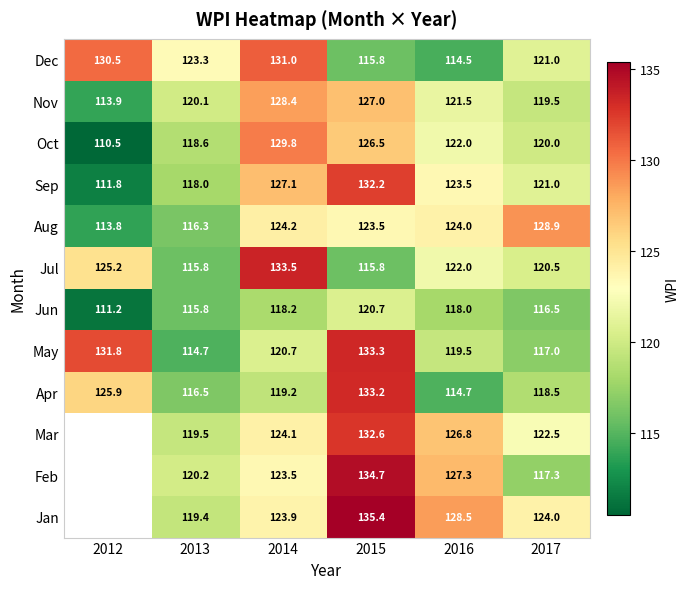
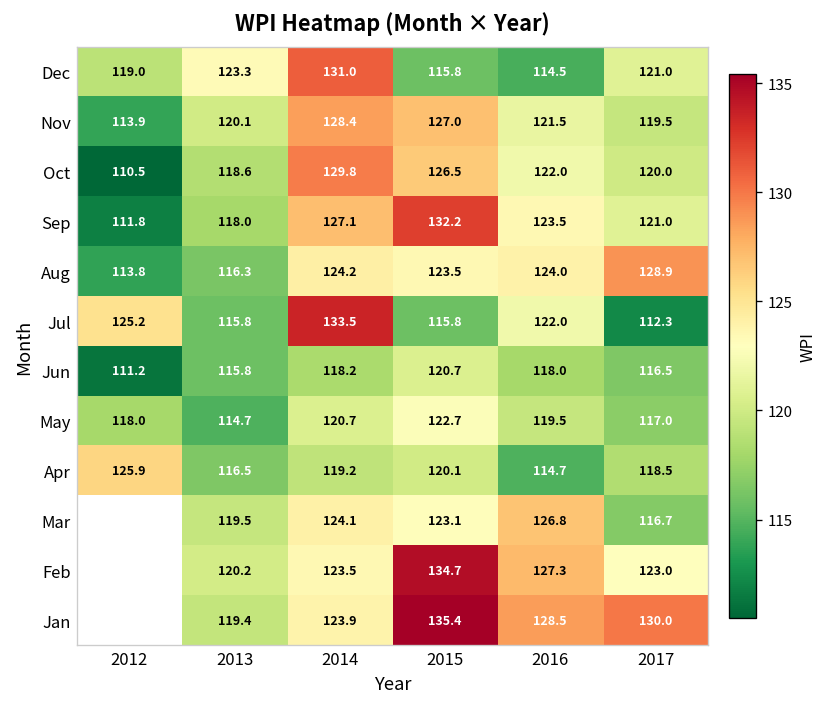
  {
    "Dec": {
-     "2012": 130.5,
+     "2012": 119.0,
      "2013": 123.3,
      "2014": 131.0,
      "2015": 115.8,
      "2016": 114.5,
      "2017": 121.0
    },
    "Nov": {
      "2012": 113.9,
      "2013": 120.1,
      "2014": 128.4,
      "2015": 127.0,
      "2016": 121.5,
      "2017": 119.5
    },
    "Oct": {
      "2012": 110.5,
      "2013": 118.6,
      "2014": 129.8,
      "2015": 126.5,
      "2016": 122.0,
      "2017": 120.0
    },
    "Sep": {
      "2012": 111.8,
      "2013": 118.0,
      "2014": 127.1,
      "2015": 132.2,
      "2016": 123.5,
      "2017": 121.0
    },
    "Aug": {
      "2012": 113.8,
      "2013": 116.3,
      "2014": 124.2,
      "2015": 123.5,
      "2016": 124.0,
      "2017": 128.9
    },
    "Jul": {
      "2012": 125.2,
      "2013": 115.8,
      "2014": 133.5,
      "2015": 115.8,
      "2016": 122.0,
-     "2017": 120.5
+     "2017": 112.3
    },
    "Jun": {
      "2012": 111.2,
      "2013": 115.8,
      "2014": 118.2,
      "2015": 120.7,
      "2016": 118.0,
      "2017": 116.5
    },
    "May": {
-     "2012": 131.8,
+     "2012": 118.0,
      "2013": 114.7,
      "2014": 120.7,
-     "2015": 133.3,
+     "2015": 122.7,
      "2016": 119.5,
      "2017": 117.0
    },
    "Apr": {
      "2012": 125.9,
      "2013": 116.5,
      "2014": 119.2,
-     "2015": 133.2,
+     "2015": 120.1,
      "2016": 114.7,
      "2017": 118.5
    },
    "Mar": {
      "2013": 119.5,
      "2014": 124.1,
-     "2015": 132.6,
+     "2015": 123.1,
      "2016": 126.8,
-     "2017": 122.5
+     "2017": 116.7
    },
    "Feb": {
      "2013": 120.2,
      "2014": 123.5,
      "2015": 134.7,
      "2016": 127.3,
-     "2017": 117.3
+     "2017": 123.0
    },
    "Jan": {
      "2013": 119.4,
      "2014": 123.9,
      "2015": 135.4,
      "2016": 128.5,
-     "2017": 124.0
+     "2017": 130.0
    }
  }
